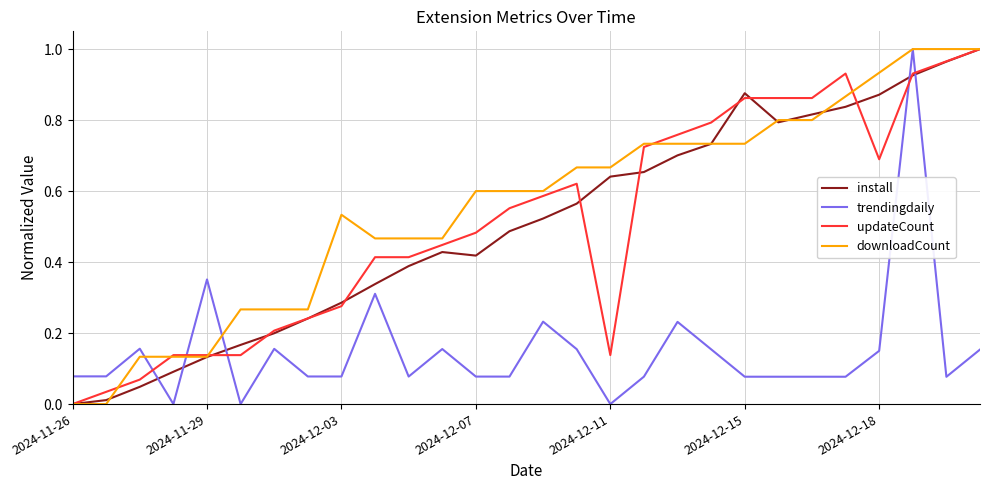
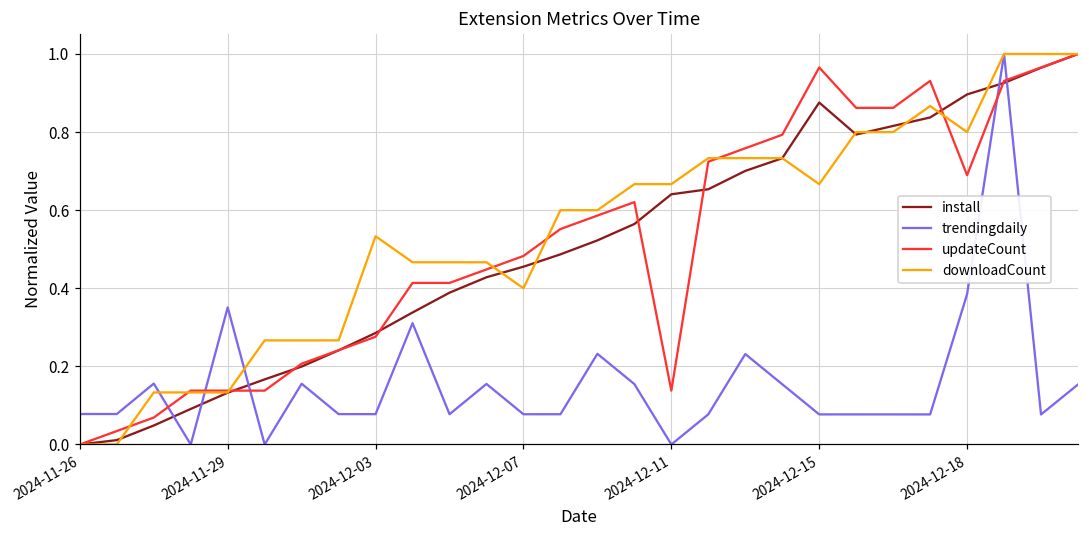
  {
    "install": {
      "2024-12-03": 0.29,
-     "2024-12-07": 0.42,
+     "2024-12-07": 0.46,
      "2024-12-11": 0.64,
      "2024-12-15": 0.88,
-     "2024-12-18": 0.87
+     "2024-12-18": 0.90
    },
    "trendingdaily": {
      "2024-11-29": 0.35,
      "2024-12-03": 0.08,
      "2024-12-07": 0.08,
      "2024-12-11": 0.00,
      "2024-12-15": 0.08,
-     "2024-12-18": 0.15
+     "2024-12-18": 0.38
    },
    "updateCount": {
      "2024-12-03": 0.28,
      "2024-12-07": 0.48,
      "2024-12-11": 0.14,
-     "2024-12-15": 0.86,
+     "2024-12-15": 0.97,
      "2024-12-18": 0.69
    },
    "downloadCount": {
      "2024-12-03": 0.53,
-     "2024-12-07": 0.60,
+     "2024-12-07": 0.40,
      "2024-12-11": 0.67,
-     "2024-12-15": 0.73,
-     "2024-12-18": 0.93
+     "2024-12-15": 0.67,
+     "2024-12-18": 0.80
    }
  }
